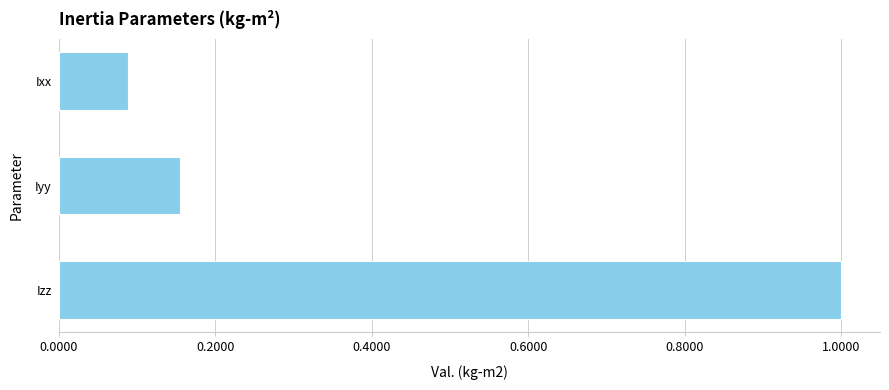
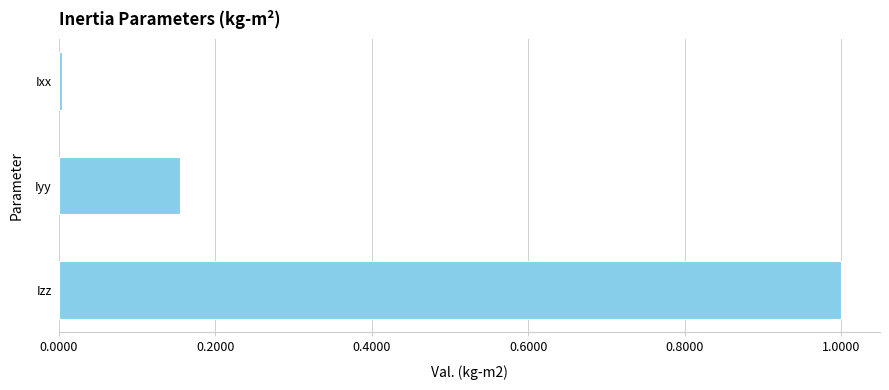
  {
-   "Ixx": 0.09,
+   "Ixx": 0.00,
    "Iyy": 0.16,
    "Izz": 1.00
  }
